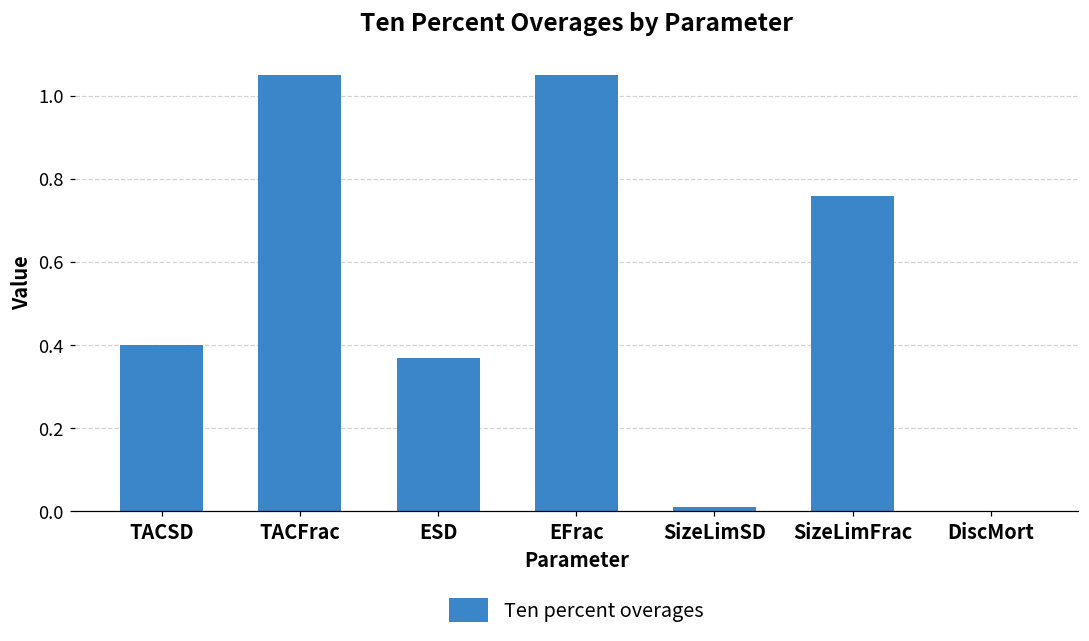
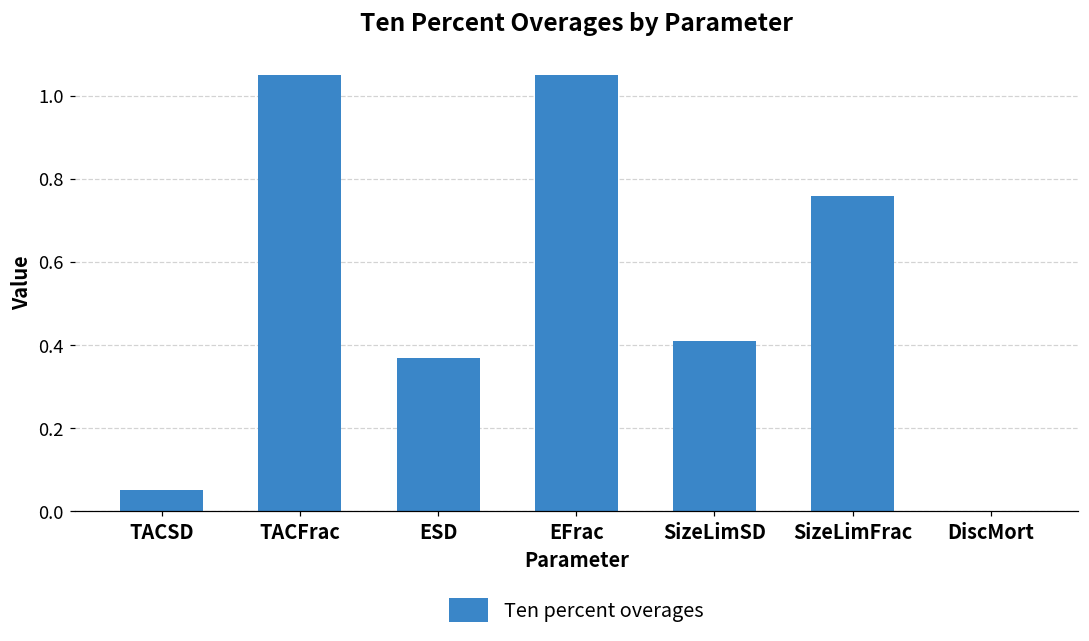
  {
-   "TACSD": 0.40,
+   "TACSD": 0.05,
    "TACFrac": 1.05,
    "ESD": 0.37,
    "EFrac": 1.05,
-   "SizeLimSD": 0.01,
+   "SizeLimSD": 0.41,
    "SizeLimFrac": 0.76,
    "DiscMort": 0.00
  }
